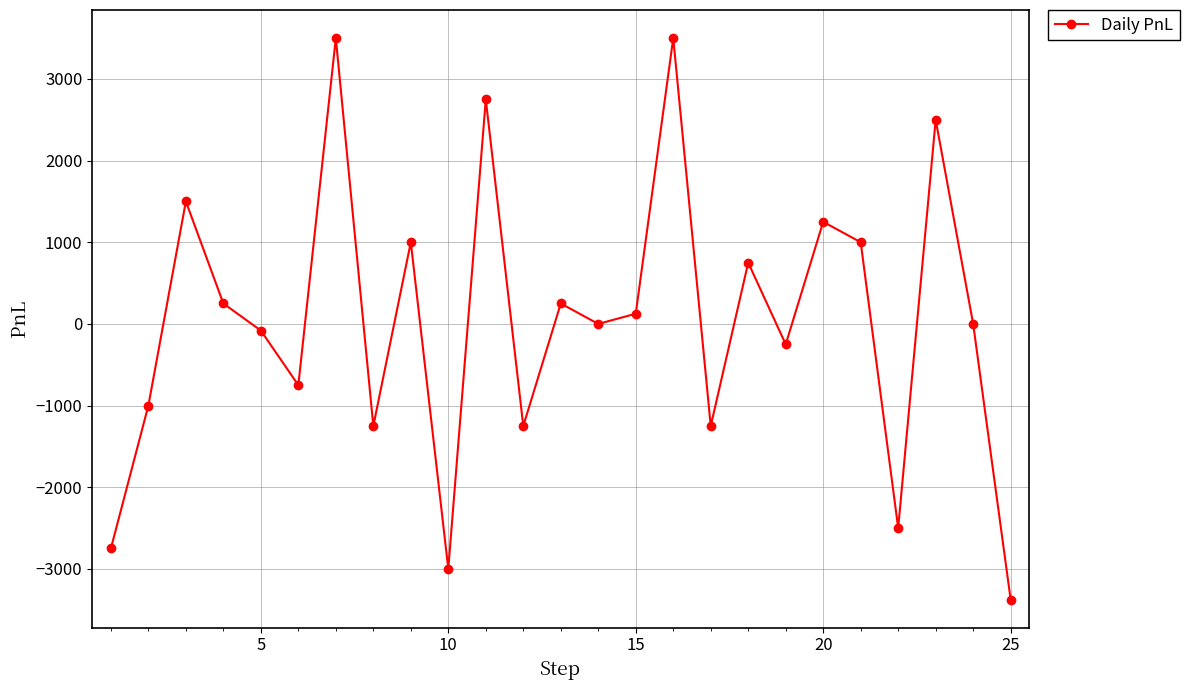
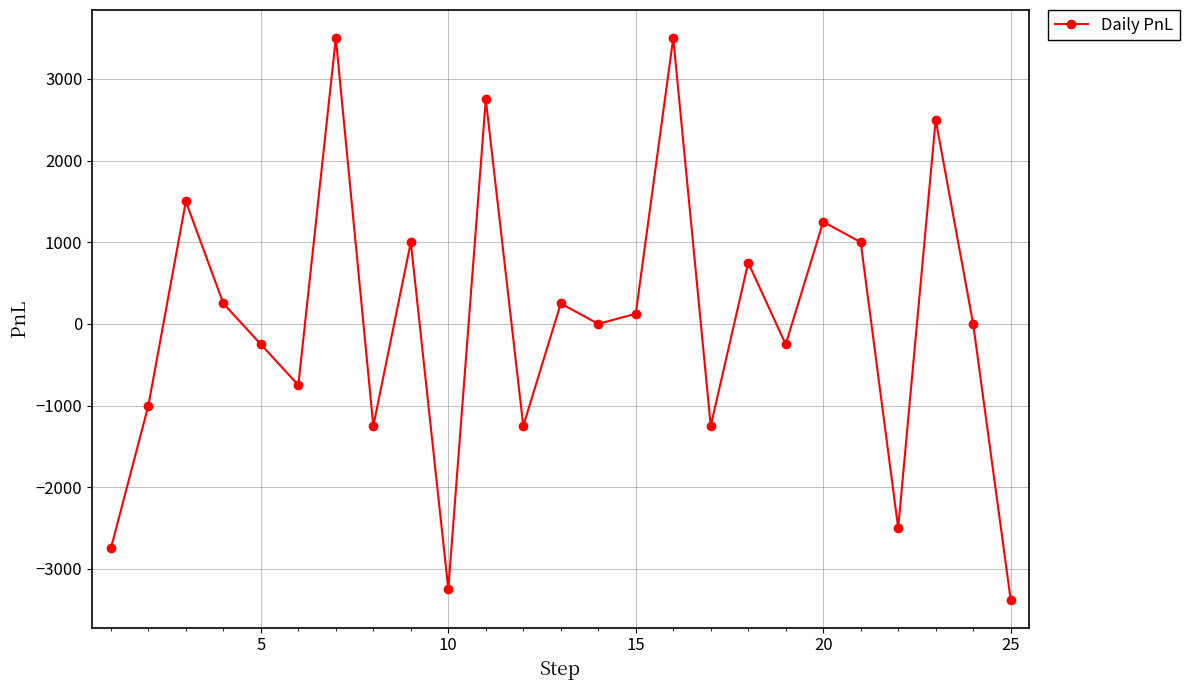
  {
-   "5": -100,
-   "10": -3000,
+   "5": -300,
+   "10": -3200,
    "15": 100,
    "20": 1300,
    "25": -3400
  }
